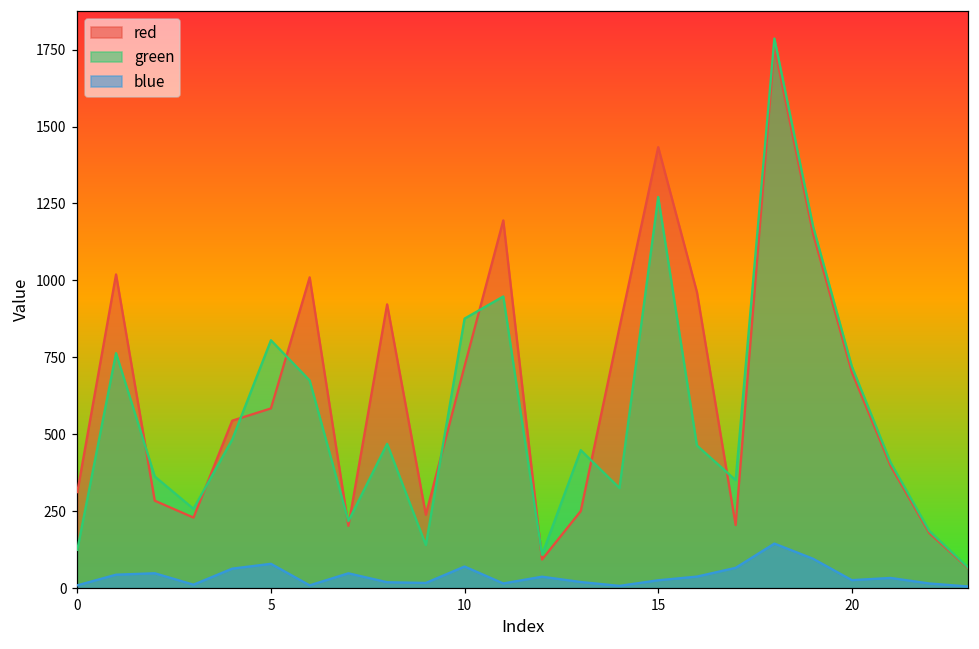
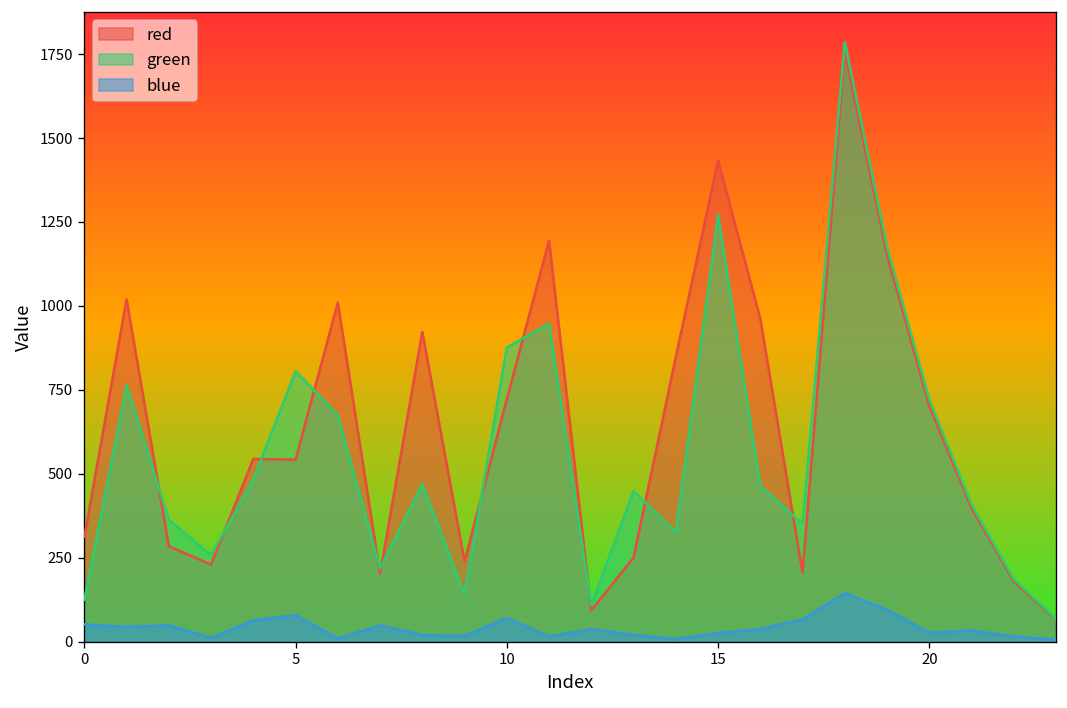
  {
    "red": {
      "0": 310,
-     "5": 580,
+     "5": 540,
      "10": 720,
      "15": 1430,
      "20": 700
    },
    "green": {
      "0": 120,
      "5": 810,
      "10": 880,
      "15": 1270,
      "20": 720
    },
    "blue": {
-     "0": 10,
+     "0": 50,
      "5": 80,
      "10": 70,
      "15": 30,
      "20": 30
    }
  }
